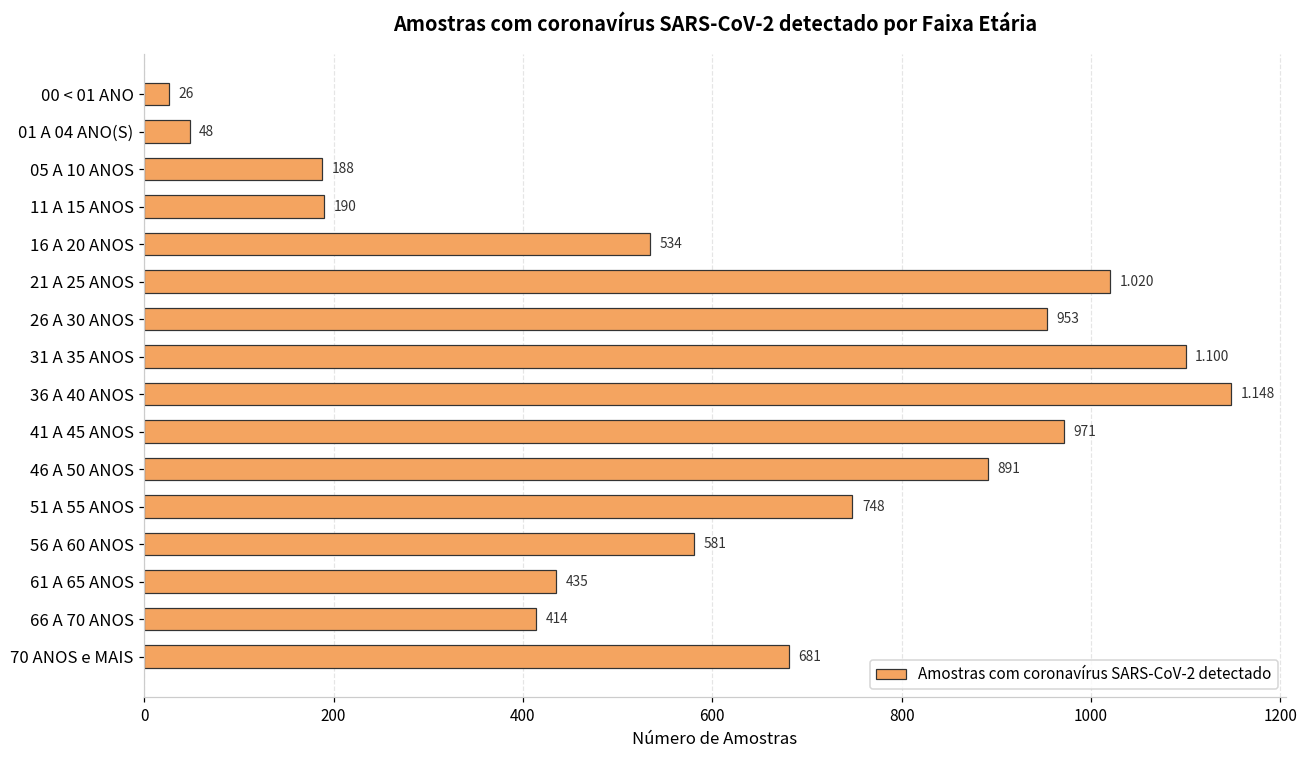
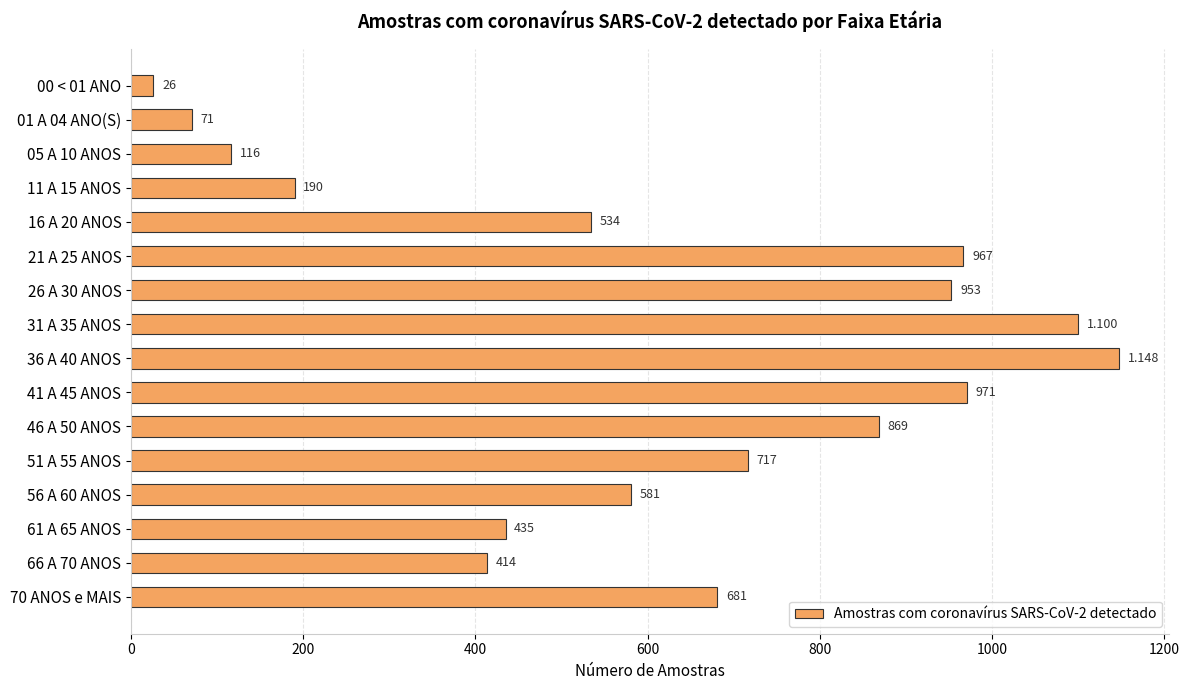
  {
    "00 < 01 ANO": 26,
-   "01 A 04 ANO(S)": 48,
-   "05 A 10 ANOS": 188,
+   "01 A 04 ANO(S)": 71,
+   "05 A 10 ANOS": 116,
    "11 A 15 ANOS": 190,
    "16 A 20 ANOS": 534,
-   "21 A 25 ANOS": 1.020,
+   "21 A 25 ANOS": 967,
    "26 A 30 ANOS": 953,
    "41 A 45 ANOS": 971,
-   "46 A 50 ANOS": 891,
-   "51 A 55 ANOS": 748,
+   "46 A 50 ANOS": 869,
+   "51 A 55 ANOS": 717,
    "56 A 60 ANOS": 581,
    "61 A 65 ANOS": 435,
    "66 A 70 ANOS": 414,
    "70 ANOS e MAIS": 681
  }
